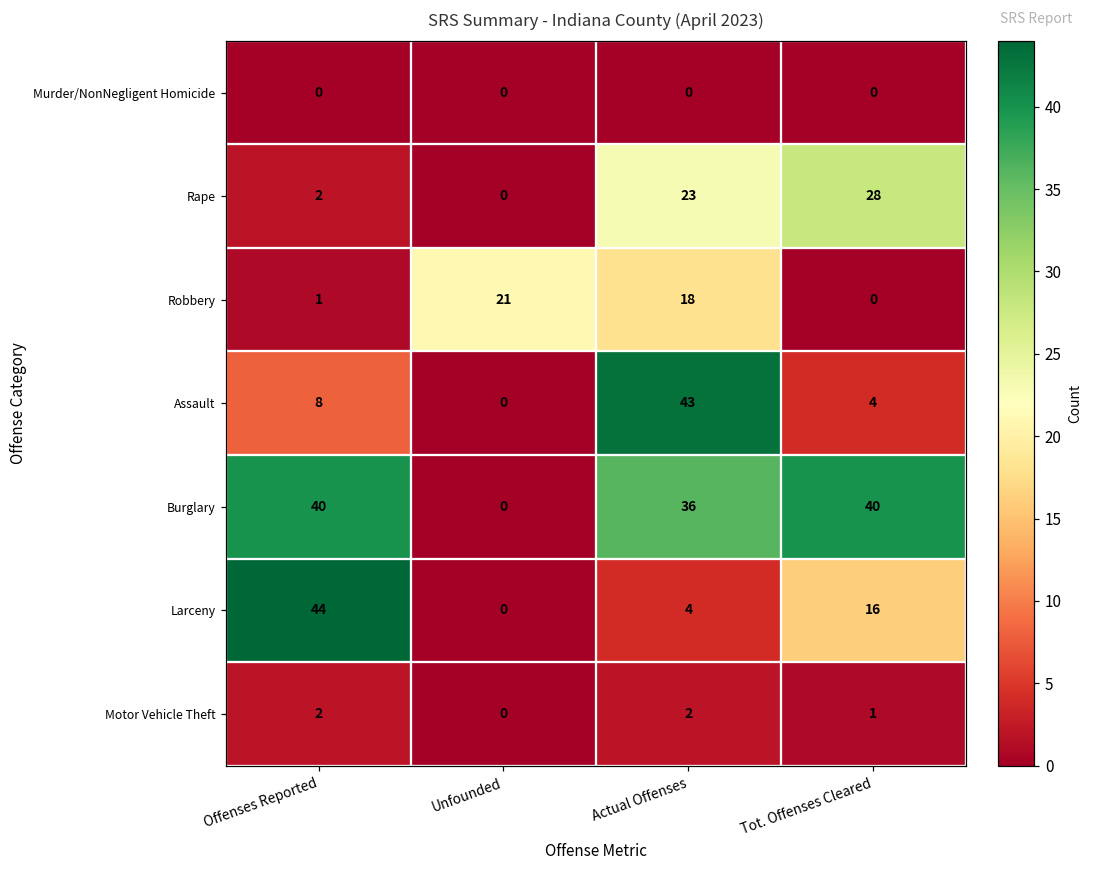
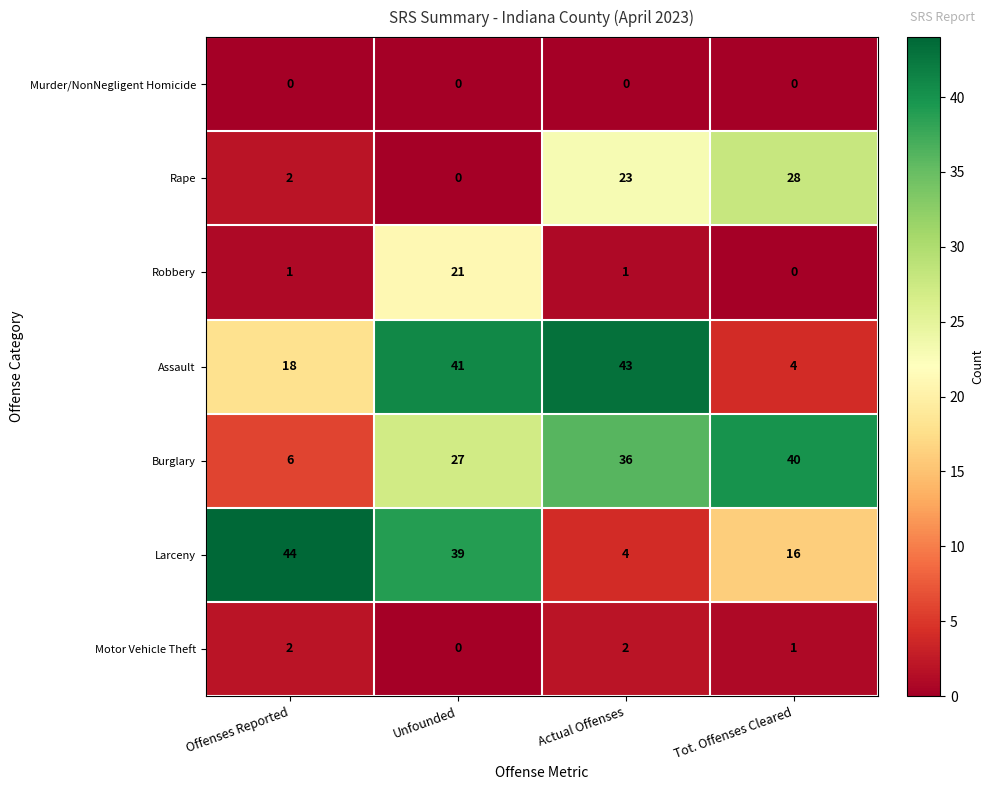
  {
    "Murder/NonNegligent Homicide": {
      "Offenses Reported": 0,
      "Unfounded": 0,
      "Actual Offenses": 0,
      "Tot. Offenses Cleared": 0
    },
    "Rape": {
      "Offenses Reported": 2,
      "Unfounded": 0,
      "Actual Offenses": 23,
      "Tot. Offenses Cleared": 28
    },
    "Robbery": {
      "Offenses Reported": 1,
      "Unfounded": 21,
-     "Actual Offenses": 18,
+     "Actual Offenses": 1,
      "Tot. Offenses Cleared": 0
    },
    "Assault": {
-     "Offenses Reported": 8,
-     "Unfounded": 0,
+     "Offenses Reported": 18,
+     "Unfounded": 41,
      "Actual Offenses": 43,
      "Tot. Offenses Cleared": 4
    },
    "Burglary": {
-     "Offenses Reported": 40,
-     "Unfounded": 0,
+     "Offenses Reported": 6,
+     "Unfounded": 27,
      "Actual Offenses": 36,
      "Tot. Offenses Cleared": 40
    },
    "Larceny": {
      "Offenses Reported": 44,
-     "Unfounded": 0,
+     "Unfounded": 39,
      "Actual Offenses": 4,
      "Tot. Offenses Cleared": 16
    },
    "Motor Vehicle Theft": {
      "Offenses Reported": 2,
      "Unfounded": 0,
      "Actual Offenses": 2,
      "Tot. Offenses Cleared": 1
    }
  }
